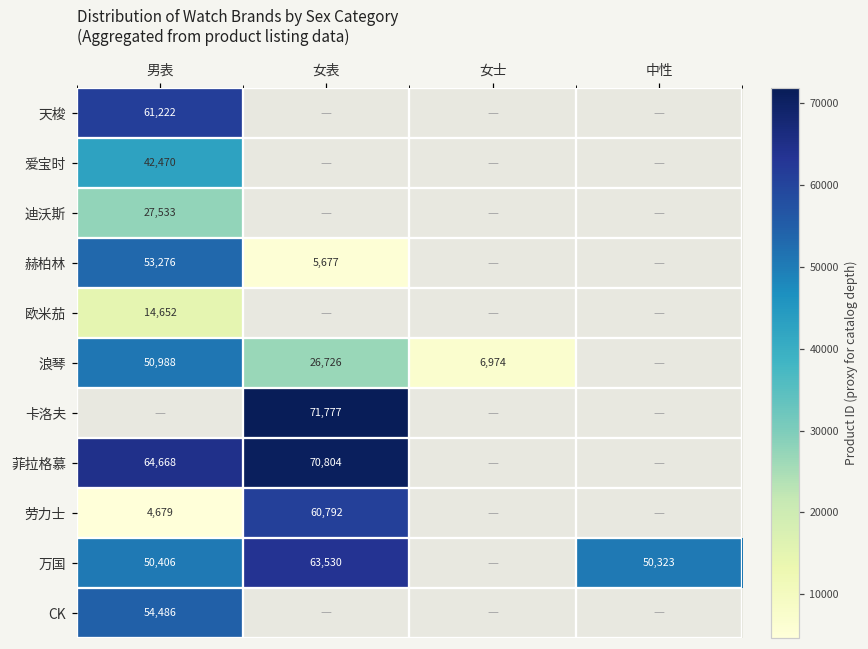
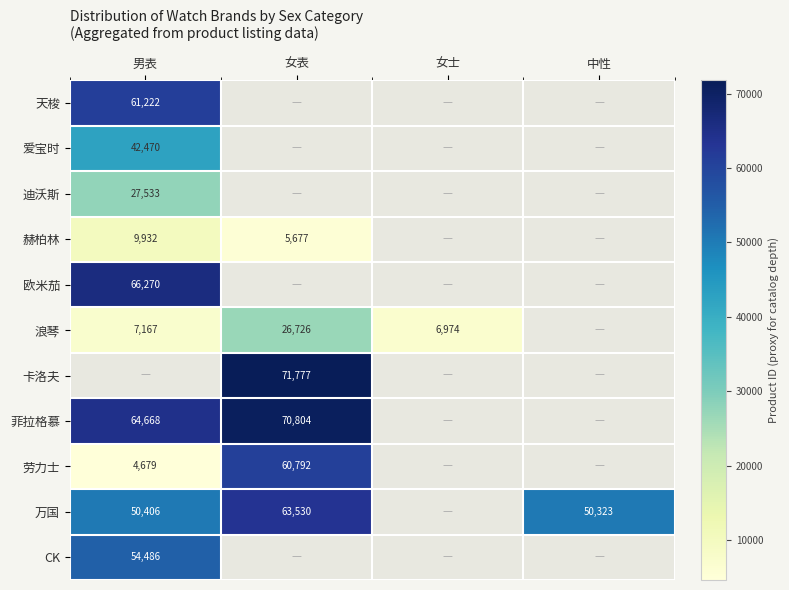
  {
    "天梭": {
      "男表": "61,222"
    },
    "爱宝时": {
      "男表": "42,470"
    },
    "迪沃斯": {
      "男表": "27,533"
    },
    "赫柏林": {
-     "男表": "53,276",
+     "男表": "9,932",
      "女表": "5,677"
    },
    "欧米茄": {
-     "男表": "14,652"
+     "男表": "66,270"
    },
    "浪琴": {
-     "男表": "50,988",
+     "男表": "7,167",
      "女表": "26,726",
      "女士": "6,974"
    },
    "卡洛夫": {
      "女表": "71,777"
    },
    "菲拉格慕": {
      "男表": "64,668",
      "女表": "70,804"
    },
    "劳力士": {
      "男表": "4,679",
      "女表": "60,792"
    },
    "万国": {
      "男表": "50,406",
      "女表": "63,530",
      "中性": "50,323"
    },
    "CK": {
      "男表": "54,486"
    }
  }
